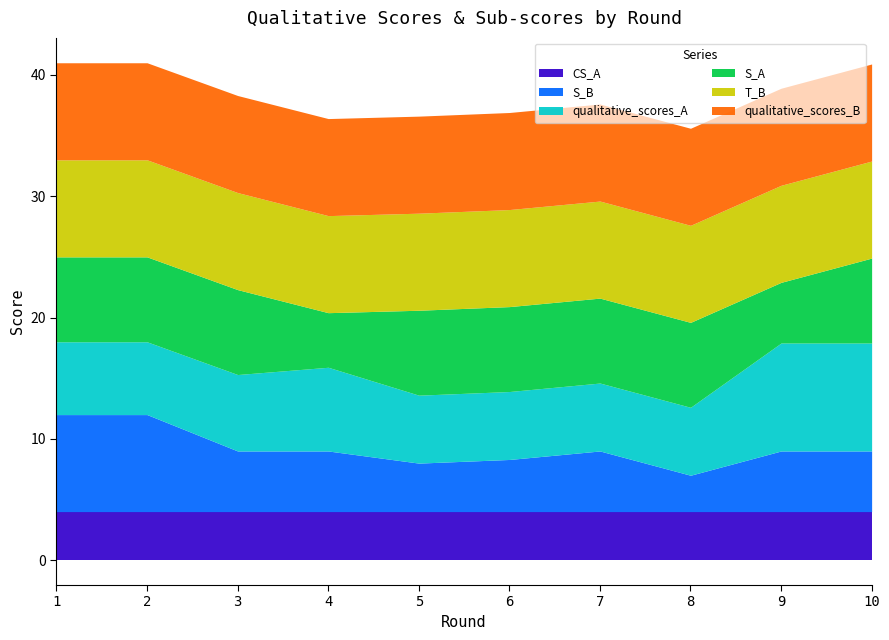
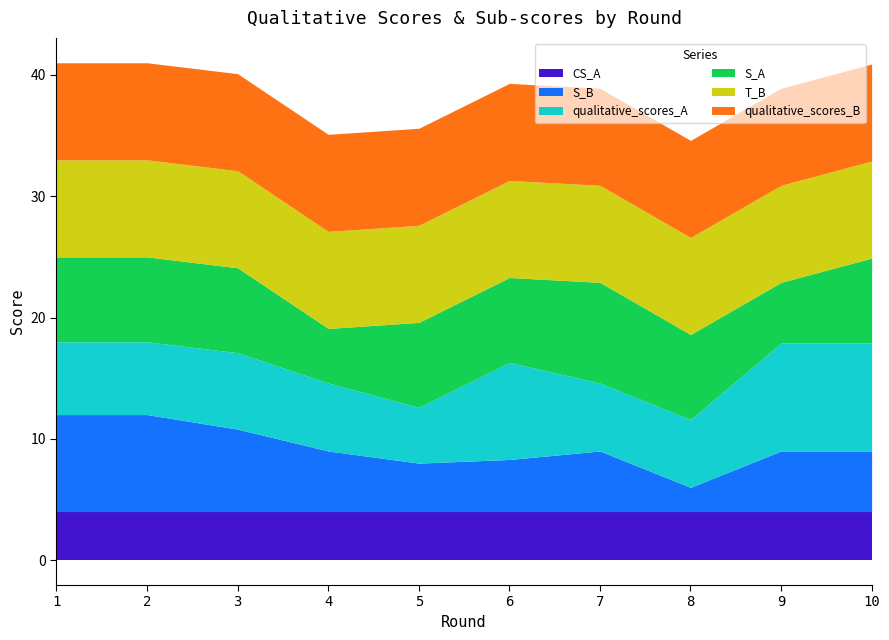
  {
    "CS_A": {
      "1": 4.0,
      "2": 4.0,
      "3": 4.0,
      "4": 4.0,
      "5": 4.0,
      "6": 4.0,
      "7": 4.0,
      "8": 4.0,
      "9": 4.0,
      "10": 4.0
    },
    "S_B": {
      "1": 8.0,
      "2": 8.0,
-     "3": 5.0,
+     "3": 6.8,
      "4": 5.0,
      "5": 4.0,
      "6": 4.3,
      "7": 5.0,
-     "8": 3,
+     "8": 2,
      "9": 5.0,
      "10": 5.0
    },
    "qualitative_scores_A": {
      "1": 6.0,
      "2": 6.0,
      "3": 6.3,
-     "4": 6.9,
-     "5": 5.6,
-     "6": 5.6,
+     "4": 5.6,
+     "5": 4.6,
+     "6": 8.0,
      "7": 5.6,
      "8": 5.6,
      "9": 8.9,
      "10": 8.9
    },
    "S_A": {
      "1": 7.0,
      "2": 7.0,
      "3": 7.0,
      "4": 4.5,
      "5": 7.0,
      "6": 7.0,
-     "7": 7.0,
+     "7": 8.3,
      "8": 7.0,
      "9": 5.0,
      "10": 7.0
    },
    "T_B": {
      "1": 8.0,
      "2": 8.0,
      "3": 8.0,
      "4": 8.0,
      "5": 8.0,
      "6": 8.0,
      "7": 8.0,
      "8": 8.0,
      "9": 8.0,
      "10": 8.0
    },
    "qualitative_scores_B": {
      "1": 8.0,
      "2": 8.0,
      "3": 8.0,
      "4": 8.0,
      "5": 8.0,
      "6": 8.0,
      "8": 8.0,
      "10": 8.0
    }
  }
